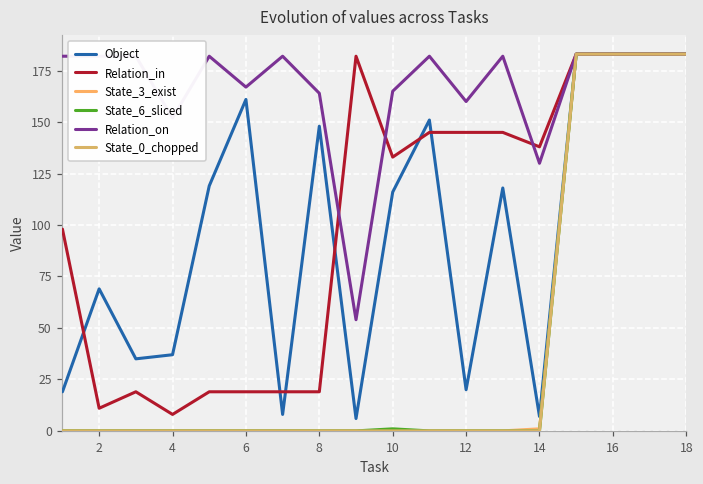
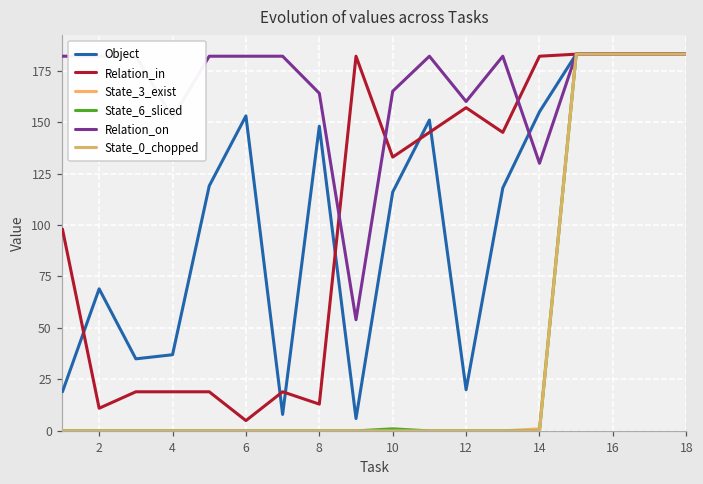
  {
    "Object": {
      "2": 69,
      "4": 37,
-     "6": 161,
+     "6": 153,
      "8": 148,
      "10": 116,
      "12": 20,
-     "14": 7
+     "14": 155
    },
    "Relation_in": {
      "2": 11,
-     "4": 8,
-     "6": 19,
-     "8": 19,
+     "4": 19,
+     "6": 5,
+     "8": 13,
      "10": 133,
-     "12": 145,
-     "14": 138
+     "12": 157,
+     "14": 182
    },
    "Relation_on": {
-     "6": 167,
+     "6": 182,
      "8": 164,
      "10": 165,
      "12": 160,
      "14": 130
    }
  }
